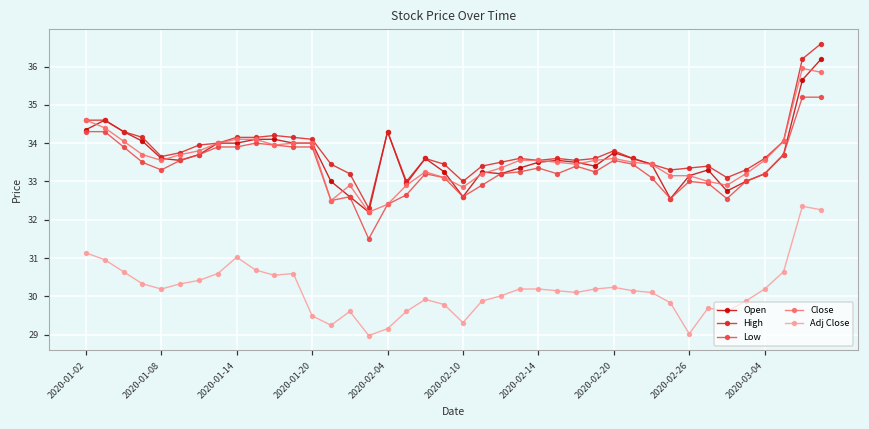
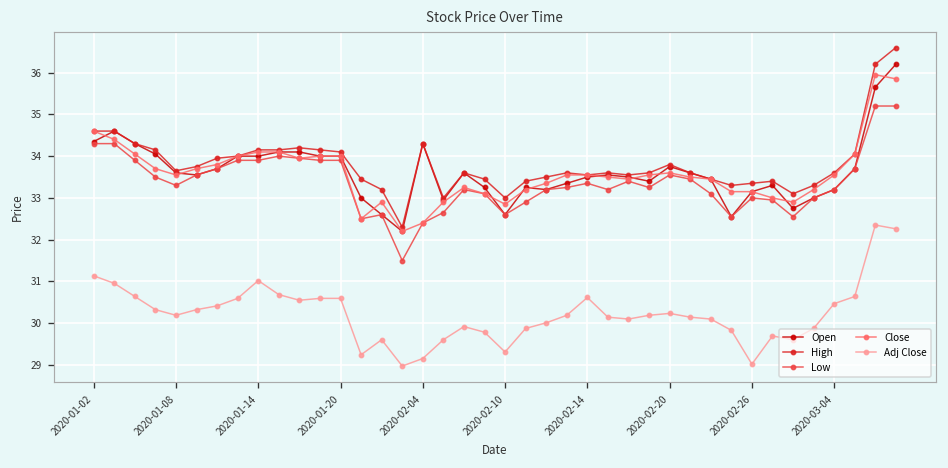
  {
    "Adj Close": {
      "2020-01-02": 31.1,
      "2020-01-08": 30.2,
      "2020-01-14": 31.0,
-     "2020-01-20": 29.5,
+     "2020-01-20": 30.6,
      "2020-02-04": 29.2,
      "2020-02-10": 29.3,
-     "2020-02-14": 30.2,
+     "2020-02-14": 30.6,
      "2020-02-20": 30.2,
      "2020-02-26": 29.0,
-     "2020-03-04": 30.2
+     "2020-03-04": 30.5
    }
  }
